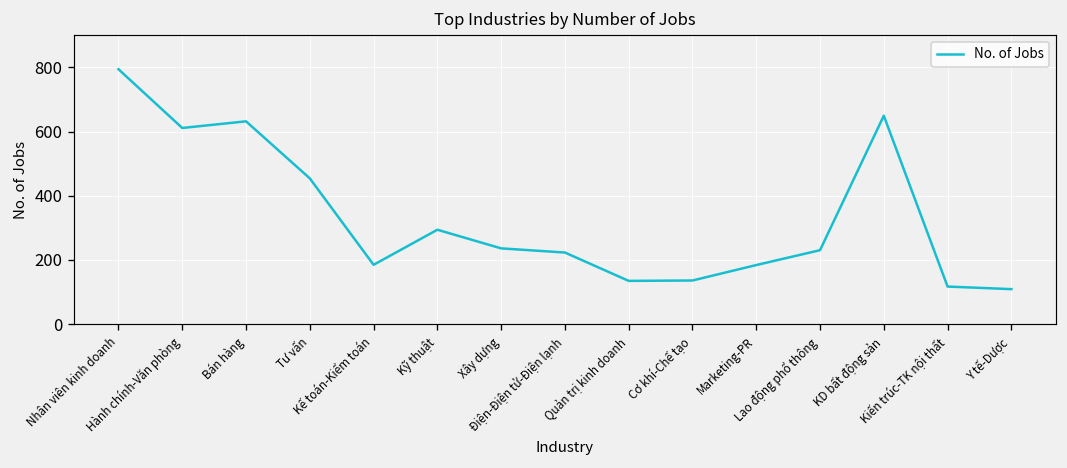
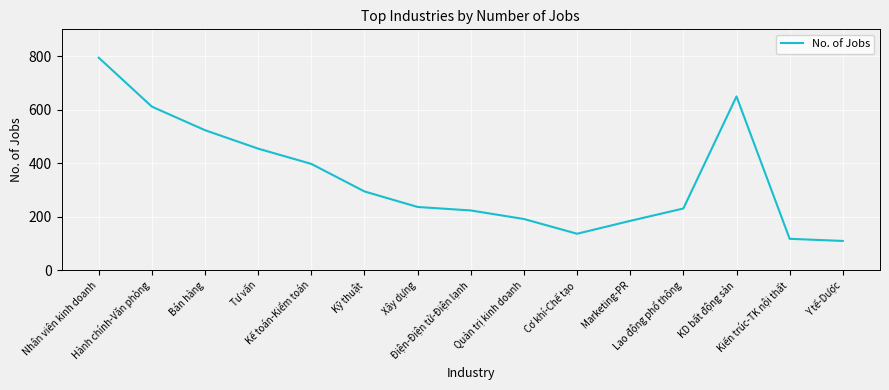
  {
    "Nhân viên kinh doanh": 790,
    "Hành chính-Văn phòng": 610,
-   "Bán hàng": 630,
+   "Bán hàng": 520,
    "Tư vấn": 450,
-   "Kế toán-Kiểm toán": 180,
+   "Kế toán-Kiểm toán": 400,
    "Kỹ thuật": 290,
    "Xây dựng": 240,
    "Điện-Điện tử-Điện lạnh": 220,
-   "Quản trị kinh doanh": 130,
+   "Quản trị kinh doanh": 190,
    "Cơ khí-Chế tạo": 140,
    "Marketing-PR": 180,
    "Lao động phổ thông": 230,
    "KD bất động sản": 650,
    "Kiến trúc-TK nội thất": 120,
    "Y tế-Dược": 110
  }
